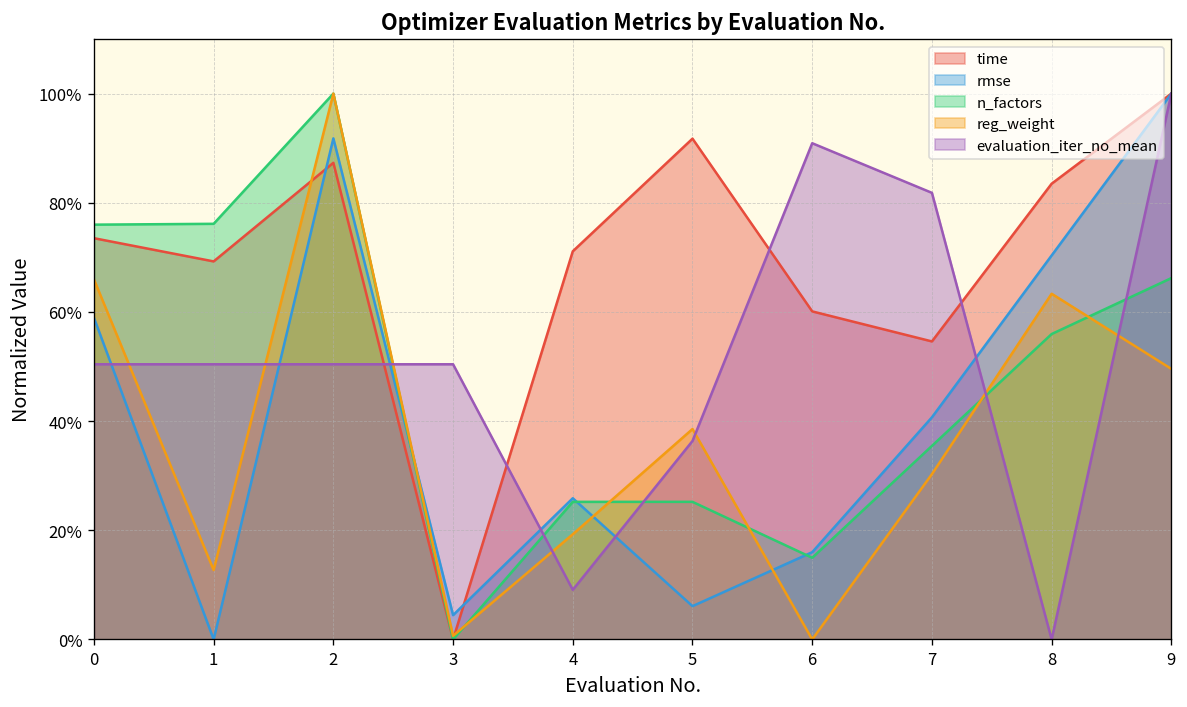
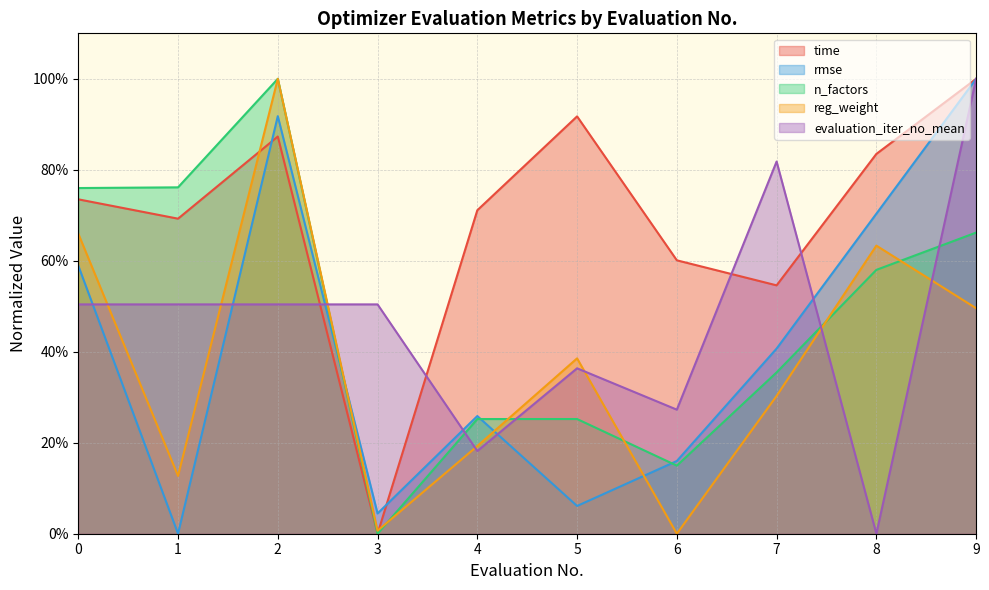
  {
    "rmse": {
      "0": "59%",
      "1": "0%",
      "2": "92%",
      "3": "4%",
      "4": "26%",
      "5": "6%",
      "6": "16%",
      "7": "41%",
      "8": "70%"
    },
    "n_factors": {
      "0": "76%",
      "1": "76%",
      "4": "25%",
      "5": "25%",
      "6": "15%",
      "7": "35%",
-     "8": "56%",
+     "8": "58%",
      "9": "66%"
    },
    "evaluation_iter_no_mean": {
      "0": "50%",
      "1": "50%",
      "2": "50%",
      "3": "50%",
-     "4": "9%",
+     "4": "18%",
      "5": "36%",
-     "6": "91%",
+     "6": "27%",
      "7": "82%",
      "8": "0%"
    }
  }
